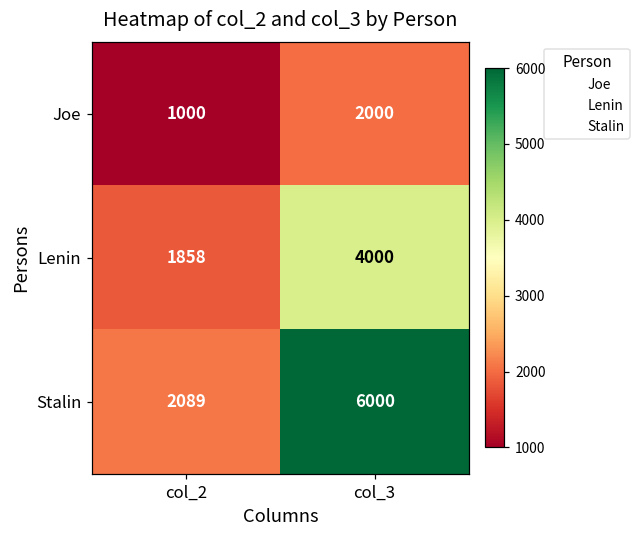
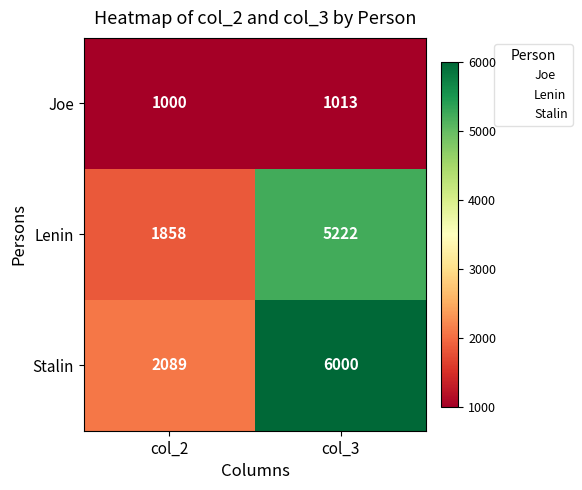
  {
    "Joe": {
      "col_2": 1000,
-     "col_3": 2000
+     "col_3": 1013
    },
    "Lenin": {
      "col_2": 1858,
-     "col_3": 4000
+     "col_3": 5222
    },
    "Stalin": {
      "col_2": 2089,
      "col_3": 6000
    }
  }
